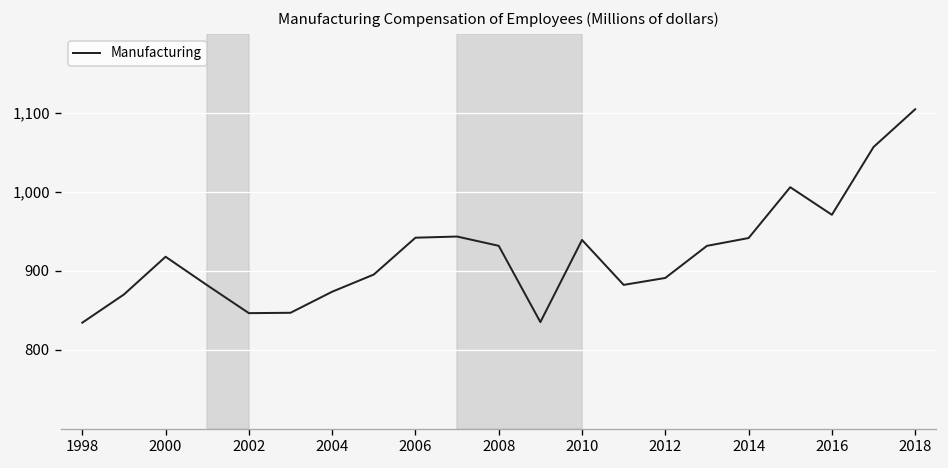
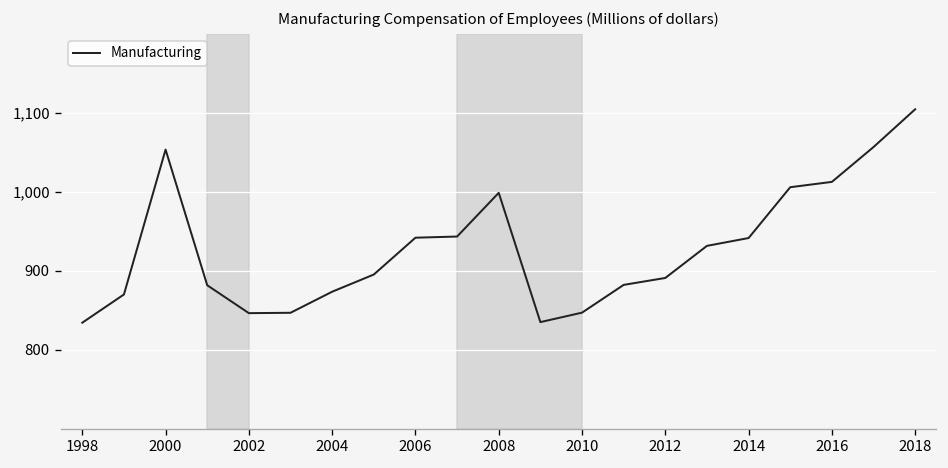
  {
    "1998": "830",
-   "2000": "920",
+   "2000": "1,050",
    "2002": "850",
    "2004": "870",
    "2006": "940",
-   "2008": "930",
-   "2010": "940",
+   "2008": "1,000",
+   "2010": "850",
    "2012": "890",
    "2014": "940",
-   "2016": "970",
+   "2016": "1,010",
    "2018": "1,100"
  }
